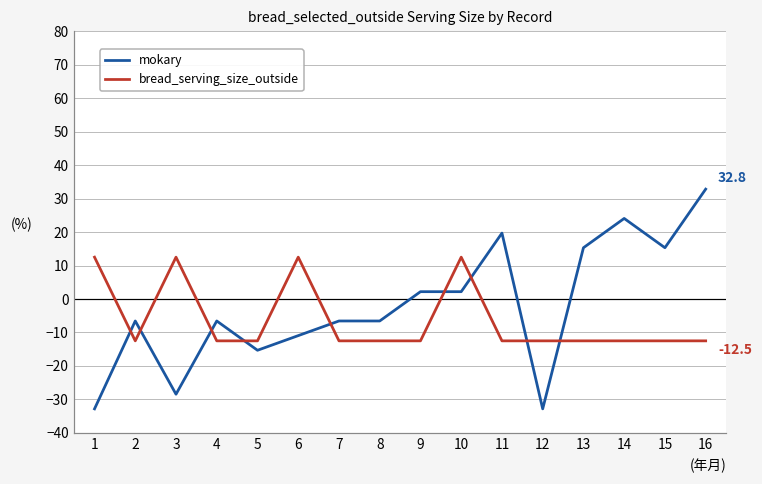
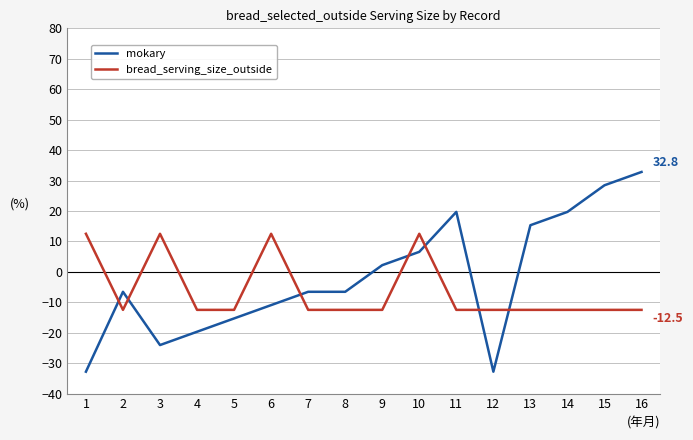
  {
    "mokary": {
      "1": -33,
      "2": -7,
-     "3": -28,
-     "4": -7,
+     "3": -24,
+     "4": -20,
      "5": -15,
      "6": -11,
      "7": -7,
      "8": -7,
      "9": 2,
-     "10": 2,
+     "10": 7,
      "11": 20,
      "12": -33,
      "13": 15,
-     "14": 24,
-     "15": 15
+     "14": 20,
+     "15": 28
    },
    "bread_serving_size_outside": {
      "16": -12.5
    }
  }
